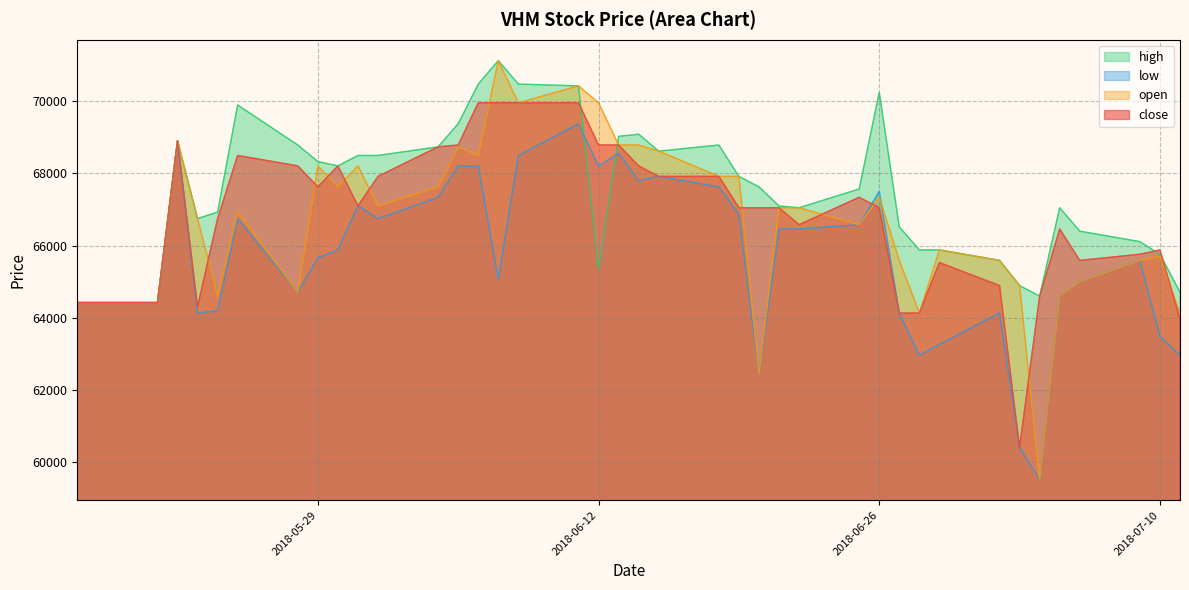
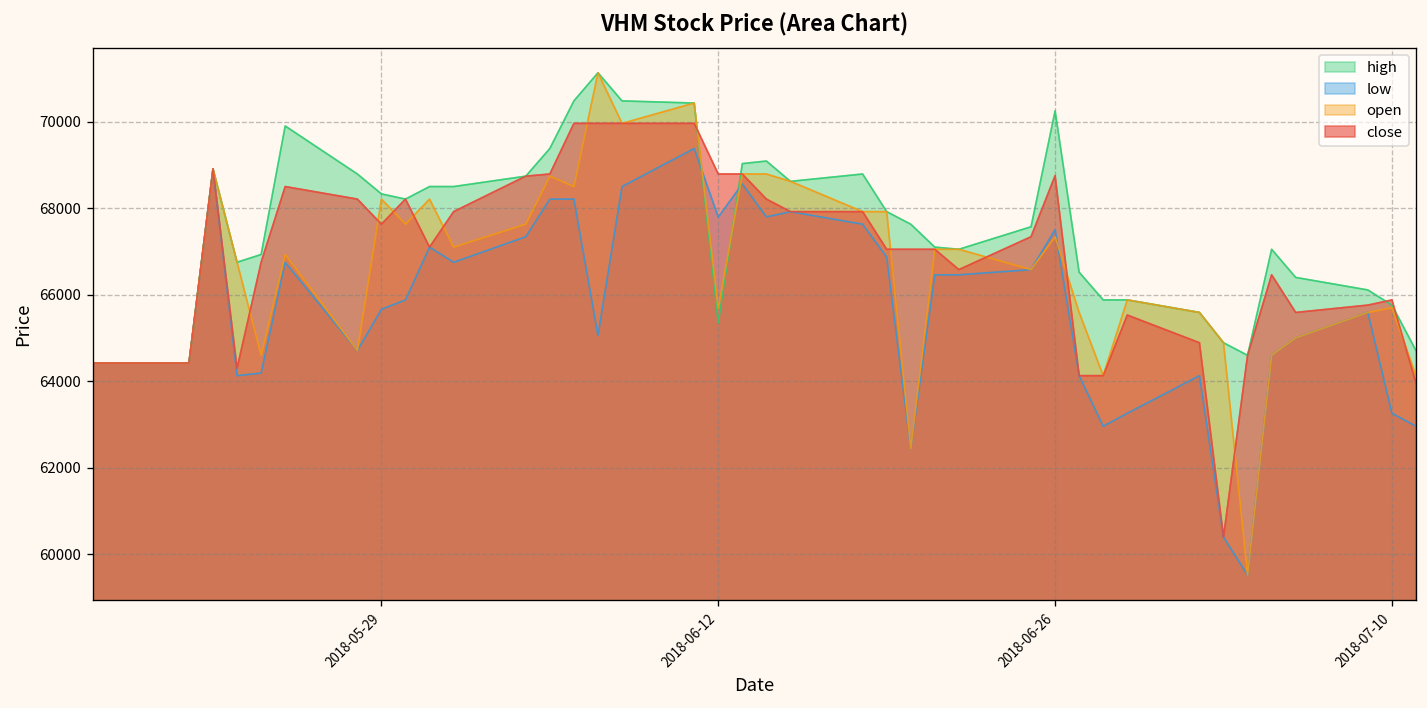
  {
    "high": {
      "2018-05-29": 68300,
      "2018-06-12": 65400,
      "2018-06-26": 70200
    },
    "low": {
      "2018-05-29": 65700,
-     "2018-06-12": 68200,
+     "2018-06-12": 67800,
      "2018-06-26": 67500,
-     "2018-07-10": 63500
+     "2018-07-10": 63300
    },
    "open": {
      "2018-05-29": 68200,
-     "2018-06-12": 70000,
+     "2018-06-12": 65700,
      "2018-06-26": 67300
    },
    "close": {
      "2018-05-29": 67600,
      "2018-06-12": 68800,
-     "2018-06-26": 67100,
+     "2018-06-26": 68800,
      "2018-07-10": 65900
    }
  }
